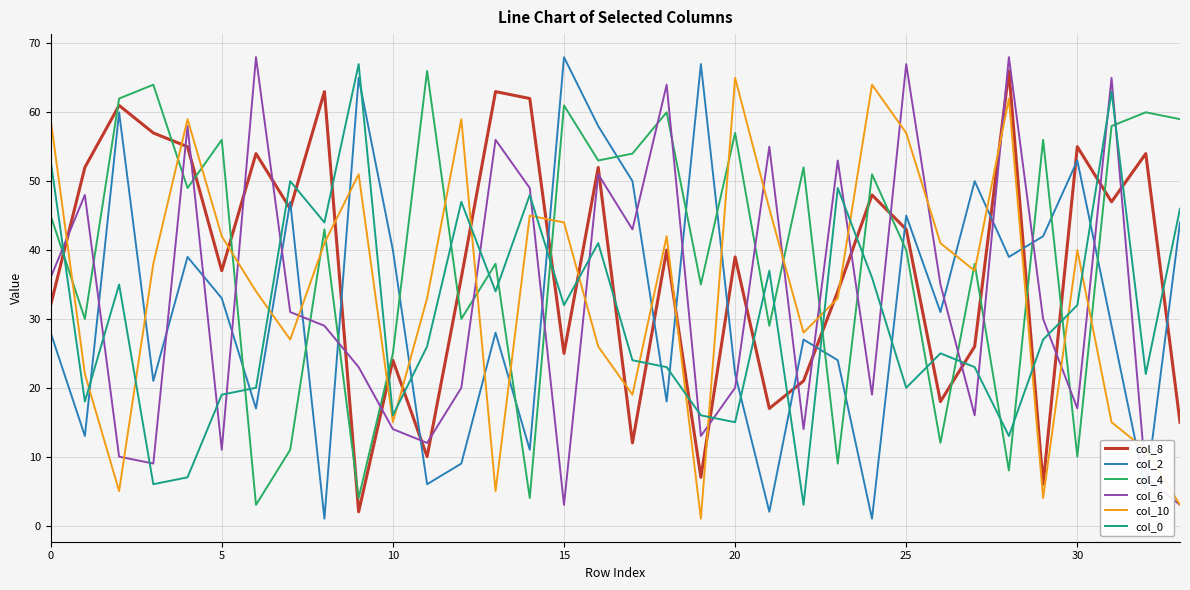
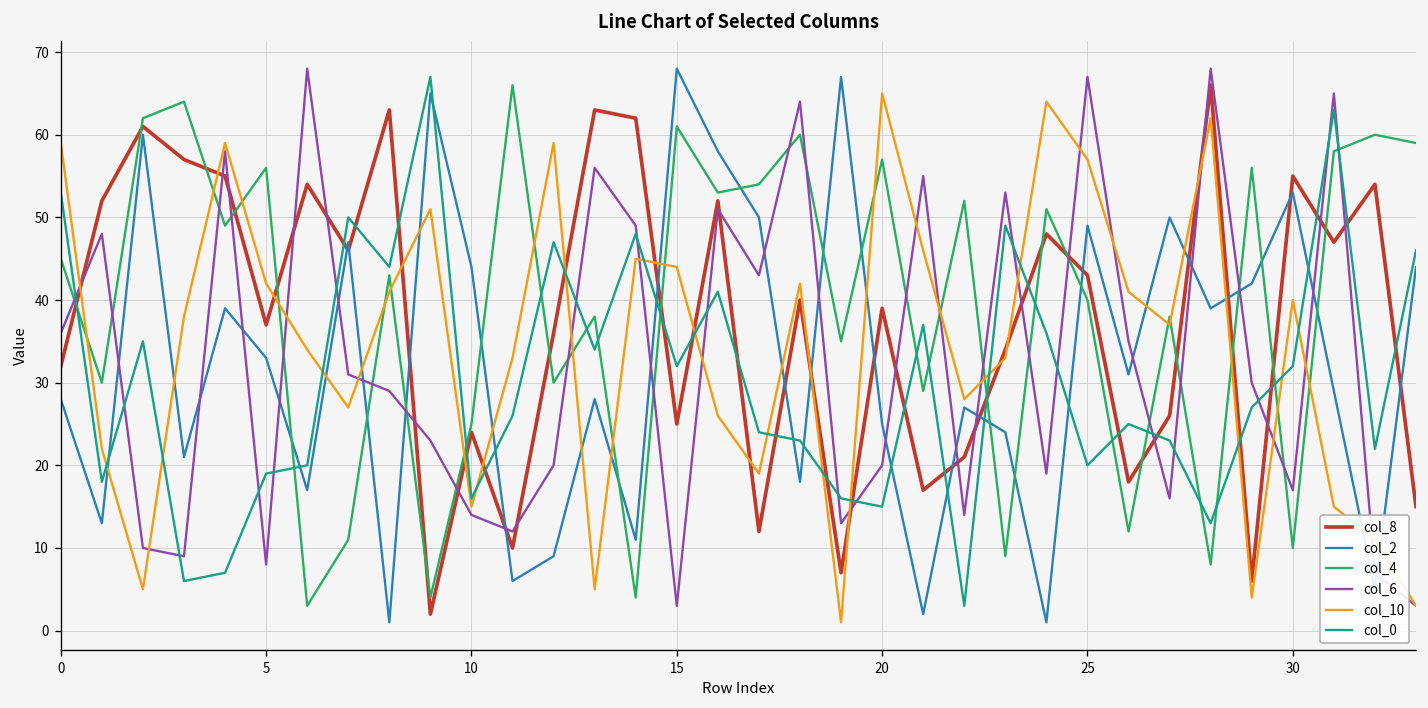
  {
    "col_8": {
      "0": 32,
      "5": 37,
      "10": 24,
      "15": 25,
      "20": 39,
      "25": 43,
      "30": 55
    },
    "col_2": {
      "0": 28,
      "5": 33,
-     "10": 40,
+     "10": 44,
      "15": 68,
-     "20": 22,
-     "25": 45,
+     "20": 25,
+     "25": 49,
      "30": 53
    },
    "col_6": {
      "0": 36,
-     "5": 11,
+     "5": 8,
      "10": 14,
      "15": 3,
      "20": 20,
      "25": 67,
      "30": 17
    },
    "col_10": {
      "0": 59,
      "5": 42,
      "10": 15,
      "15": 44,
      "20": 65,
      "25": 57,
      "30": 40
    }
  }
